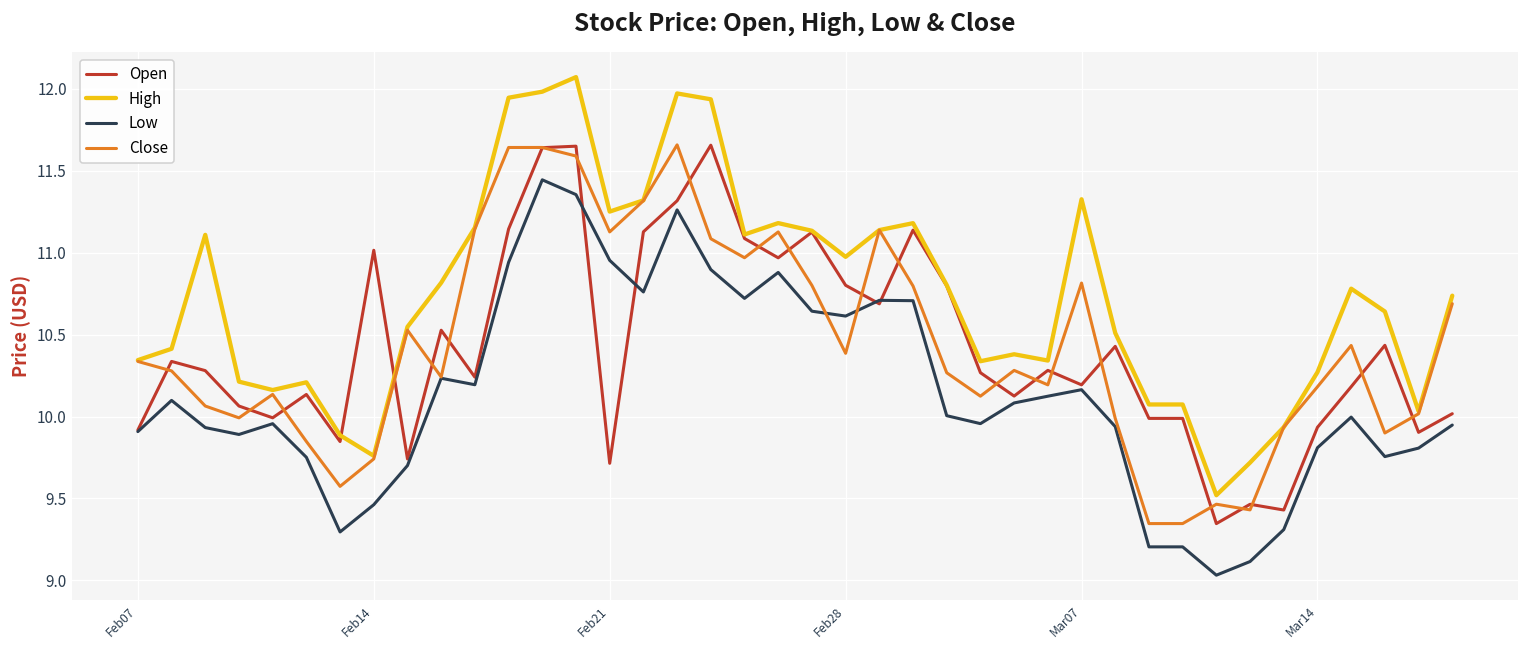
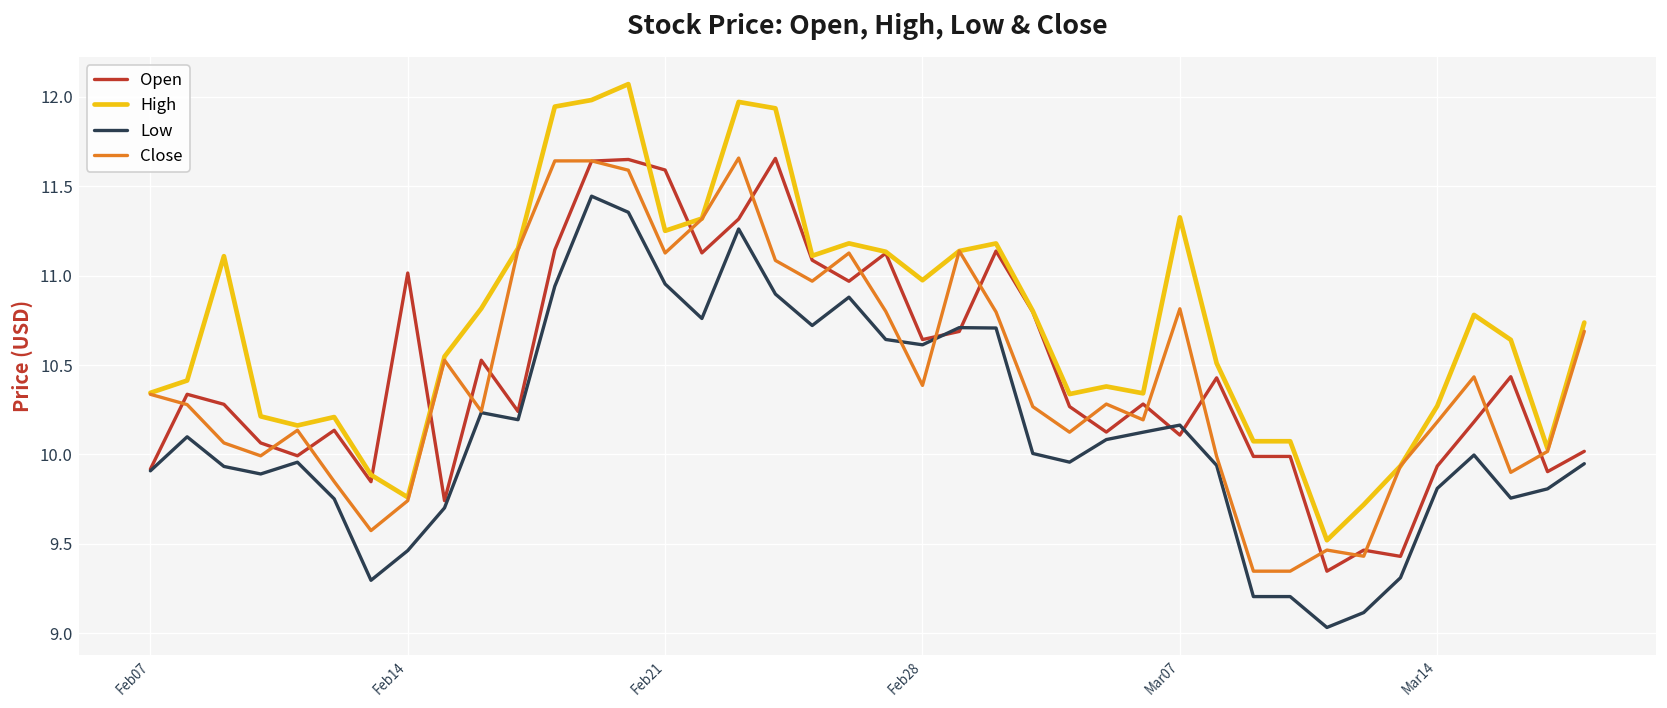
  {
    "Open": {
      "Feb14": 11.01,
-     "Feb21": 9.71,
-     "Feb28": 10.80,
-     "Mar07": 10.19,
+     "Feb21": 11.59,
+     "Feb28": 10.64,
+     "Mar07": 10.11,
      "Mar14": 9.93
    },
    "High": {
      "Feb14": 9.76,
      "Feb21": 11.25,
      "Feb28": 10.97,
      "Mar07": 11.33,
      "Mar14": 10.27
    },
    "Low": {
      "Feb14": 9.46,
      "Feb21": 10.95,
      "Feb28": 10.61,
      "Mar07": 10.16,
      "Mar14": 9.81
    },
    "Close": {
      "Feb14": 9.74,
      "Feb21": 11.13,
      "Feb28": 10.39,
      "Mar07": 10.81,
      "Mar14": 10.18
    }
  }
